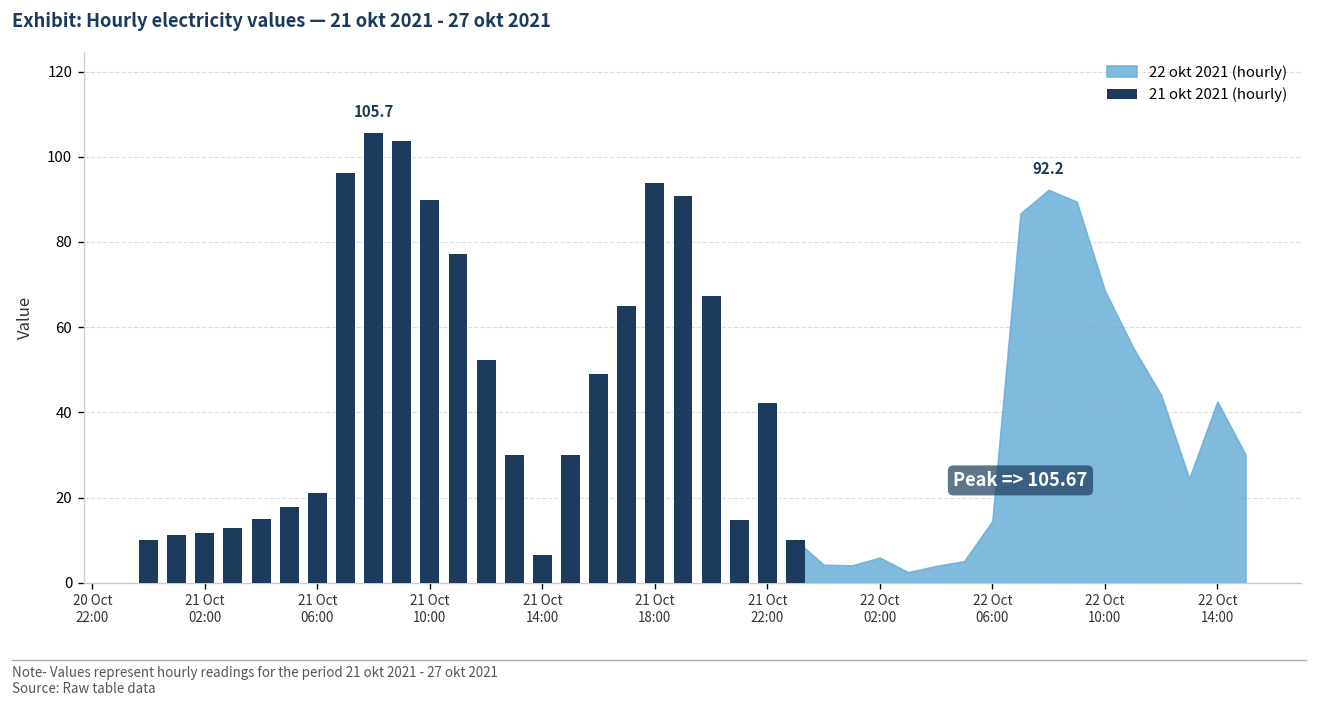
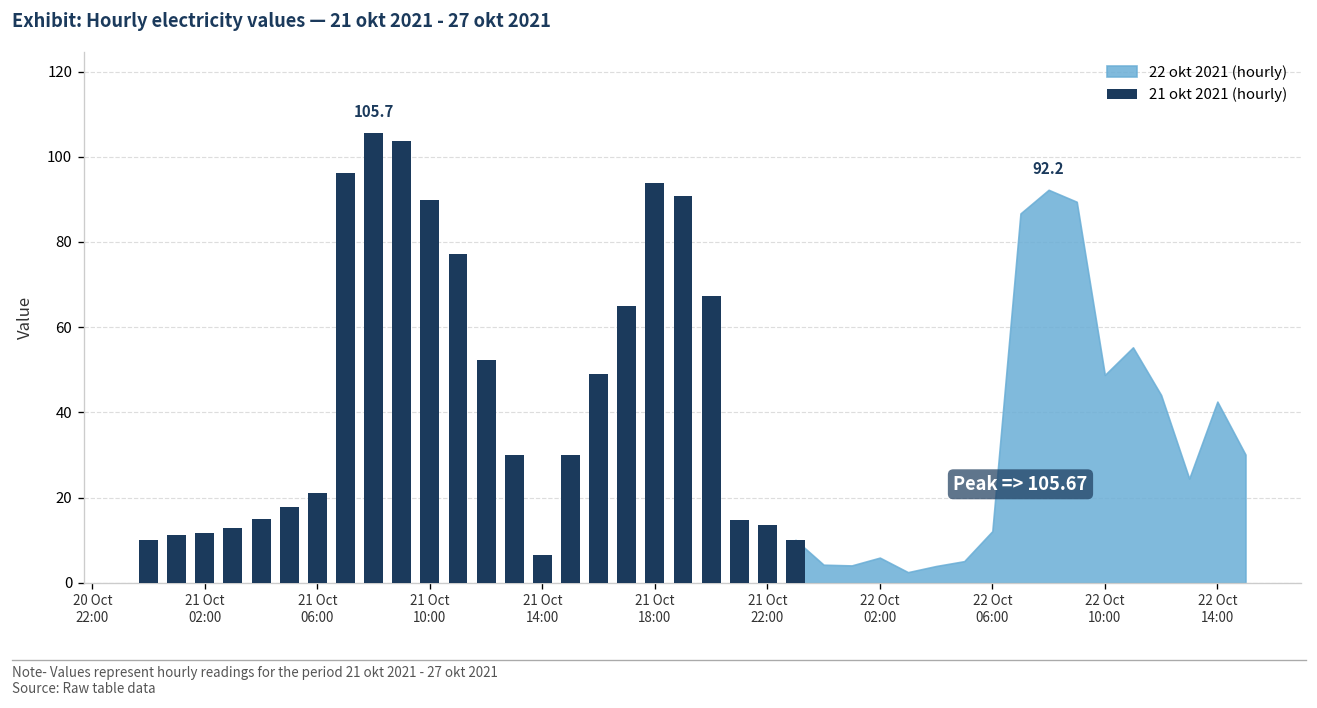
  {
    "21 okt 2021 (hourly)": {
      "21 Oct 02:00": 12,
      "21 Oct 06:00": 21,
      "21 Oct 10:00": 90,
      "21 Oct 14:00": 7,
      "21 Oct 18:00": 94,
-     "21 Oct 22:00": 42
+     "21 Oct 22:00": 14
    },
    "22 okt 2021 (hourly)": {
      "22 Oct 02:00": 6,
-     "22 Oct 06:00": 15,
-     "22 Oct 10:00": 69,
+     "22 Oct 06:00": 12,
+     "22 Oct 10:00": 49,
      "22 Oct 14:00": 43
    }
  }
